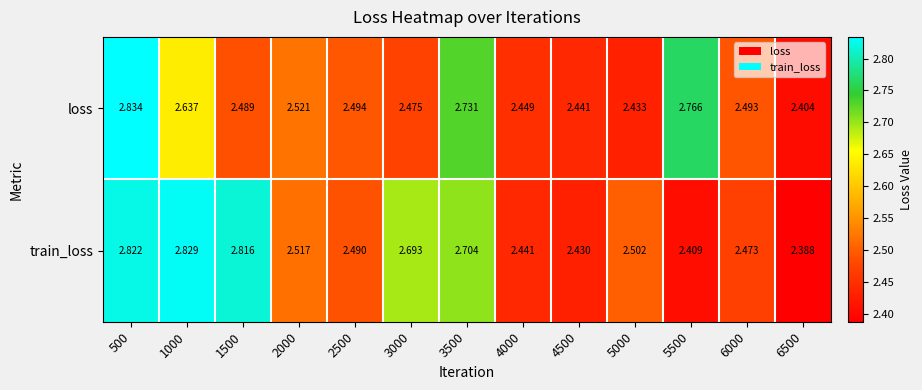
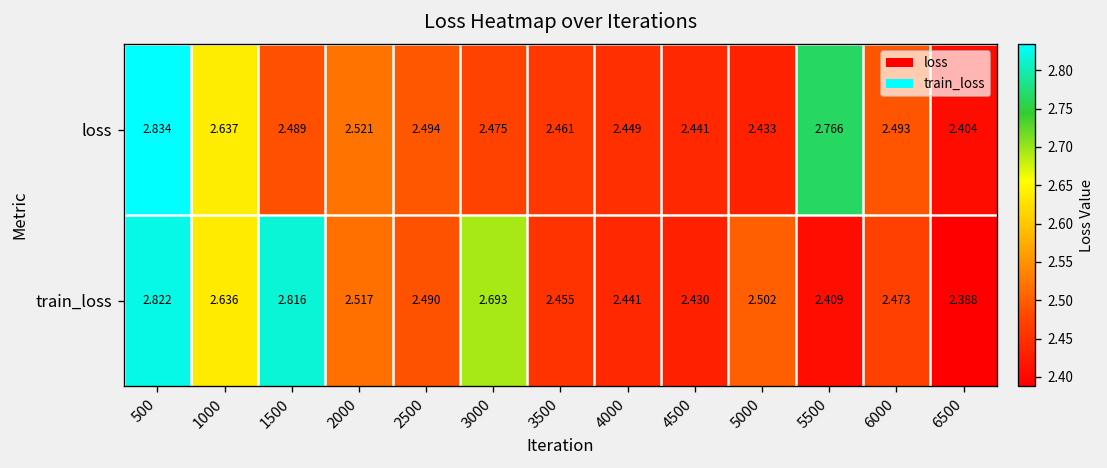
  {
    "loss": {
      "500": 2.834,
      "1000": 2.637,
      "1500": 2.489,
      "2000": 2.521,
      "2500": 2.494,
      "3000": 2.475,
-     "3500": 2.731,
+     "3500": 2.461,
      "4000": 2.449,
      "4500": 2.441,
      "5000": 2.433,
      "5500": 2.766,
      "6000": 2.493,
      "6500": 2.404
    },
    "train_loss": {
      "500": 2.822,
-     "1000": 2.829,
+     "1000": 2.636,
      "1500": 2.816,
      "2000": 2.517,
      "2500": 2.490,
      "3000": 2.693,
-     "3500": 2.704,
+     "3500": 2.455,
      "4000": 2.441,
      "4500": 2.430,
      "5000": 2.502,
      "5500": 2.409,
      "6000": 2.473,
      "6500": 2.388
    }
  }
